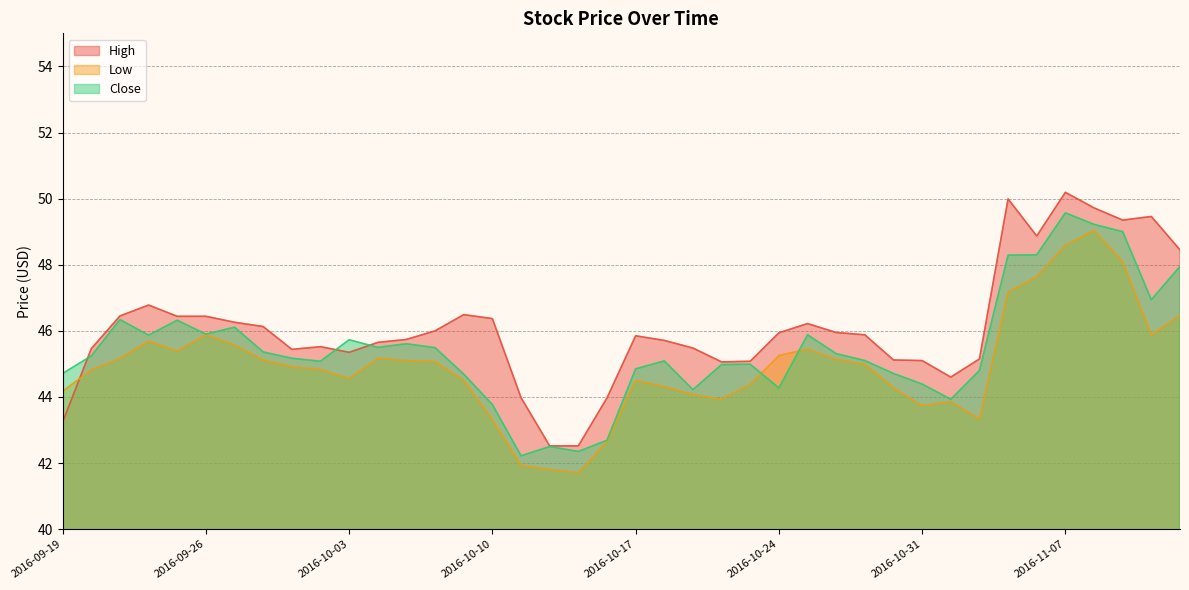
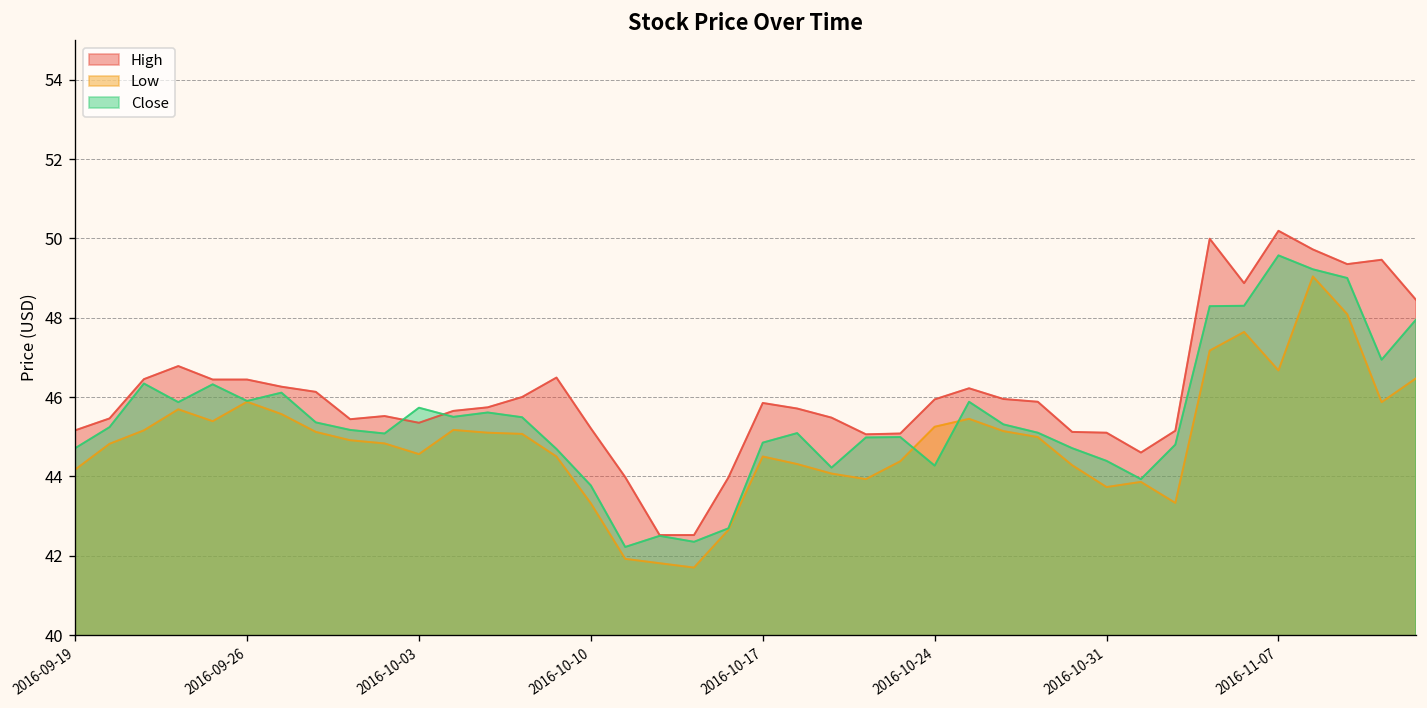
  {
    "High": {
-     "2016-09-19": 43.2,
+     "2016-09-19": 45.2,
      "2016-09-26": 46.4,
      "2016-10-03": 45.4,
-     "2016-10-10": 46.4,
+     "2016-10-10": 45.2,
      "2016-10-17": 45.9,
      "2016-10-24": 45.9,
      "2016-10-31": 45.1,
      "2016-11-07": 50.2
    },
    "Low": {
      "2016-09-19": 44.2,
      "2016-10-03": 44.6,
      "2016-10-10": 43.3,
      "2016-10-17": 44.5,
      "2016-10-24": 45.3,
      "2016-10-31": 43.7,
-     "2016-11-07": 48.6
+     "2016-11-07": 46.7
    },
    "Close": {
      "2016-09-19": 44.7,
      "2016-10-03": 45.7,
      "2016-10-10": 43.8,
      "2016-10-17": 44.9,
      "2016-10-24": 44.3,
      "2016-10-31": 44.4,
      "2016-11-07": 49.6
    }
  }
